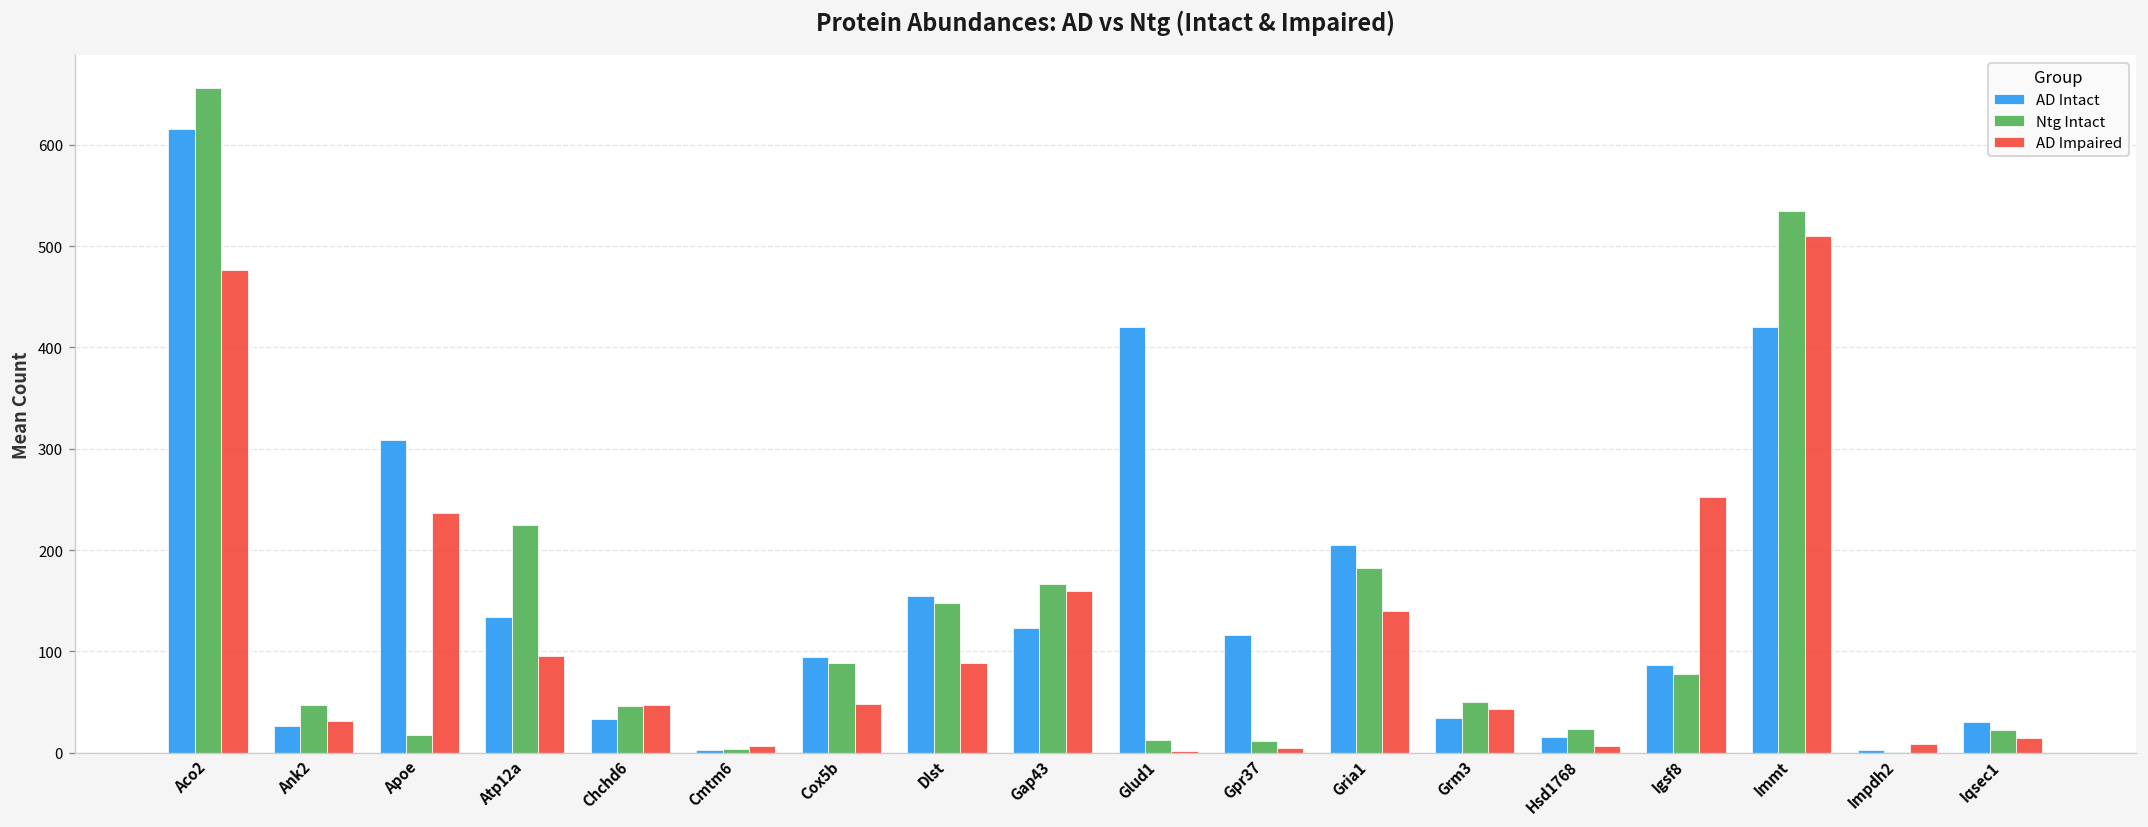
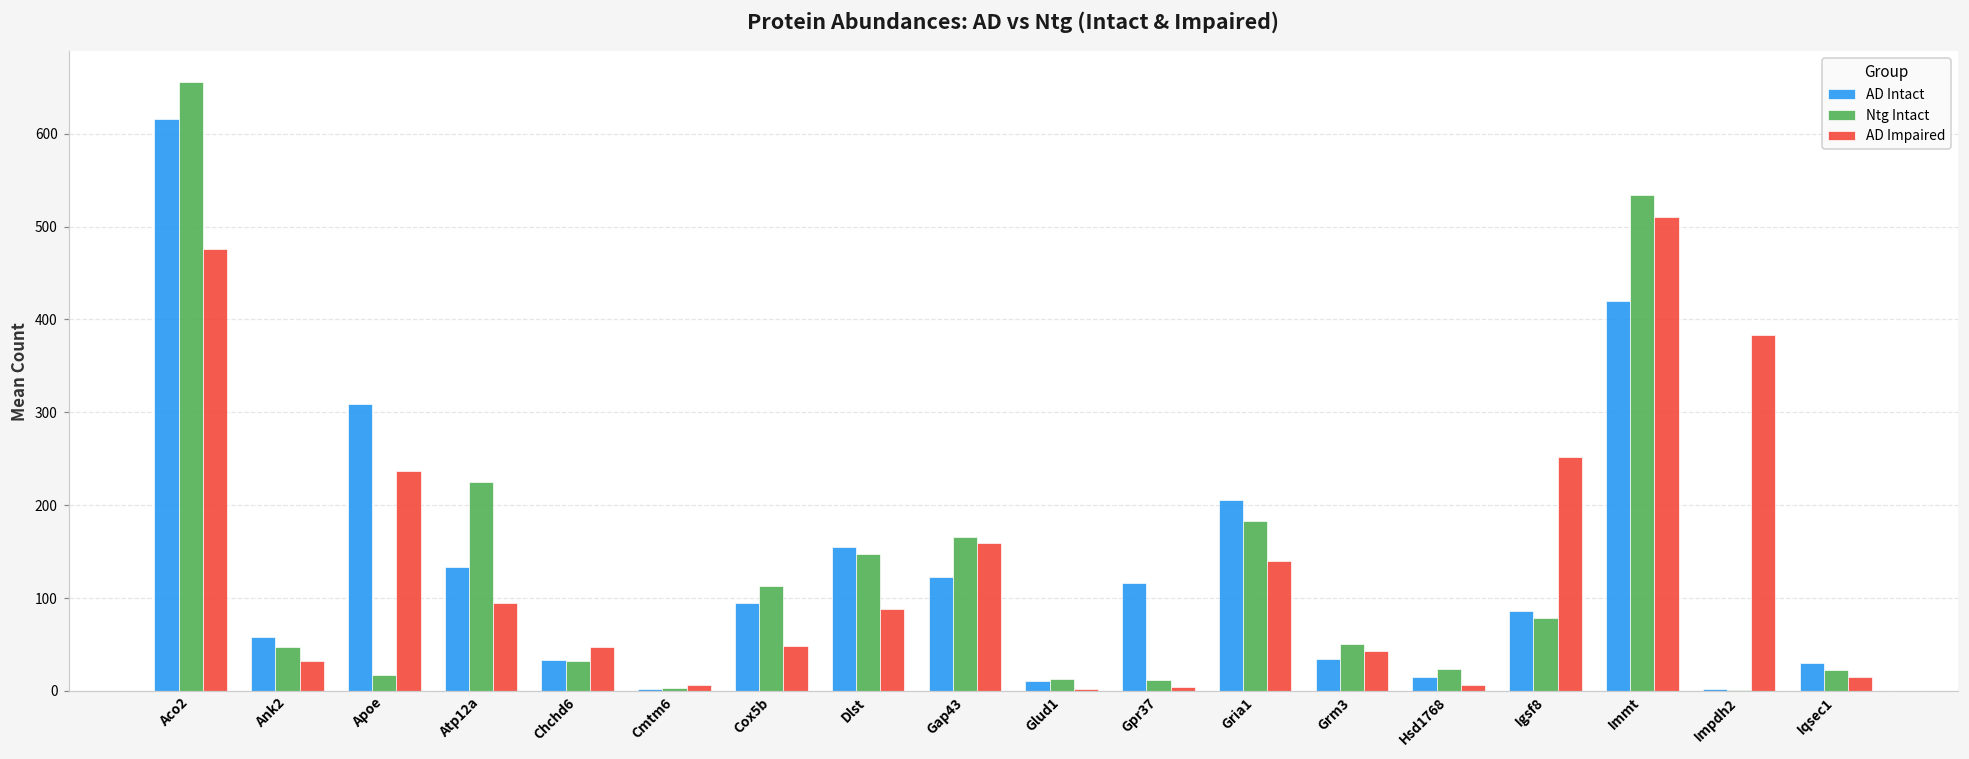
  {
    "AD Intact": {
      "Aco2": 620,
-     "Ank2": 30,
+     "Ank2": 60,
      "Apoe": 310,
      "Atp12a": 130,
      "Chchd6": 30,
      "Cox5b": 90,
      "Dlst": 160,
      "Gap43": 120,
-     "Glud1": 420,
+     "Glud1": 10,
      "Gpr37": 120,
      "Gria1": 210,
      "Grm3": 30,
      "Hsd1768": 20,
      "Igsf8": 90,
      "Immt": 420,
      "Iqsec1": 30
    },
    "Ntg Intact": {
      "Aco2": 660,
      "Ank2": 50,
      "Apoe": 20,
      "Atp12a": 220,
-     "Chchd6": 50,
+     "Chchd6": 30,
      "Cmtm6": 0,
-     "Cox5b": 90,
+     "Cox5b": 110,
      "Dlst": 150,
      "Gap43": 170,
      "Glud1": 10,
      "Gpr37": 10,
      "Gria1": 180,
      "Grm3": 50,
      "Hsd1768": 20,
      "Igsf8": 80,
      "Immt": 530,
      "Iqsec1": 20
    },
    "AD Impaired": {
      "Aco2": 480,
      "Ank2": 30,
      "Apoe": 240,
      "Atp12a": 100,
      "Chchd6": 50,
      "Cmtm6": 10,
      "Cox5b": 50,
      "Dlst": 90,
      "Gap43": 160,
      "Gpr37": 0,
      "Gria1": 140,
      "Grm3": 40,
      "Hsd1768": 10,
      "Igsf8": 250,
      "Immt": 510,
-     "Impdh2": 10,
+     "Impdh2": 380,
      "Iqsec1": 20
    }
  }
